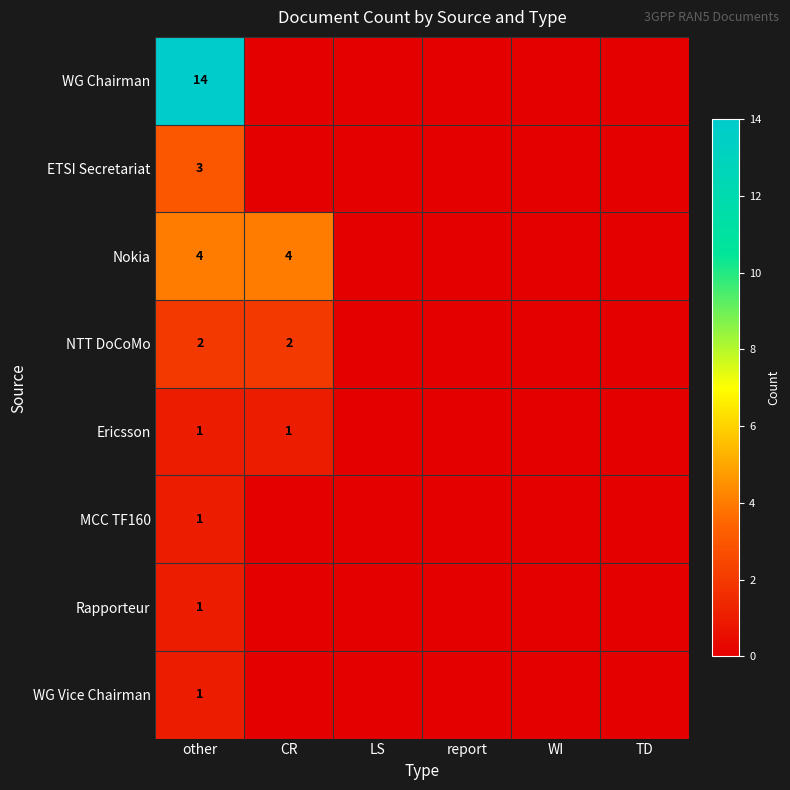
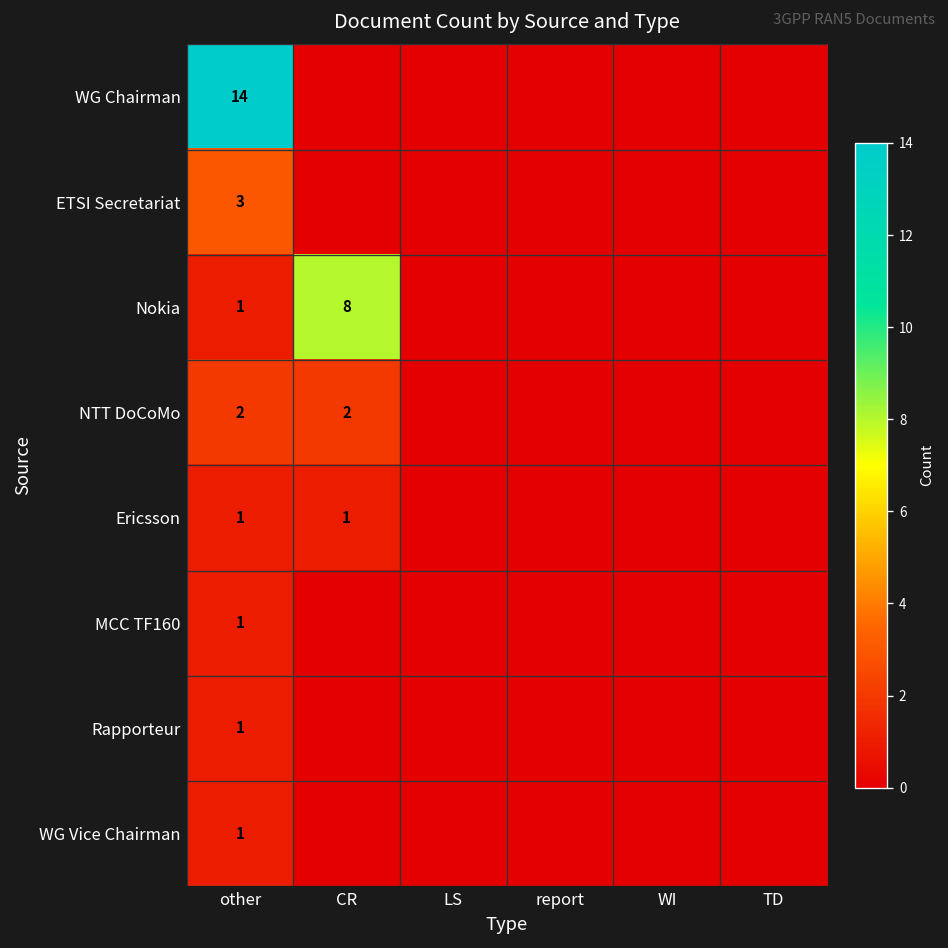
  {
    "WG Chairman": {
      "other": 14
    },
    "ETSI Secretariat": {
      "other": 3
    },
    "Nokia": {
-     "other": 4,
-     "CR": 4
+     "other": 1,
+     "CR": 8
    },
    "NTT DoCoMo": {
      "other": 2,
      "CR": 2
    },
    "Ericsson": {
      "other": 1,
      "CR": 1
    },
    "MCC TF160": {
      "other": 1
    },
    "Rapporteur": {
      "other": 1
    },
    "WG Vice Chairman": {
      "other": 1
    }
  }
